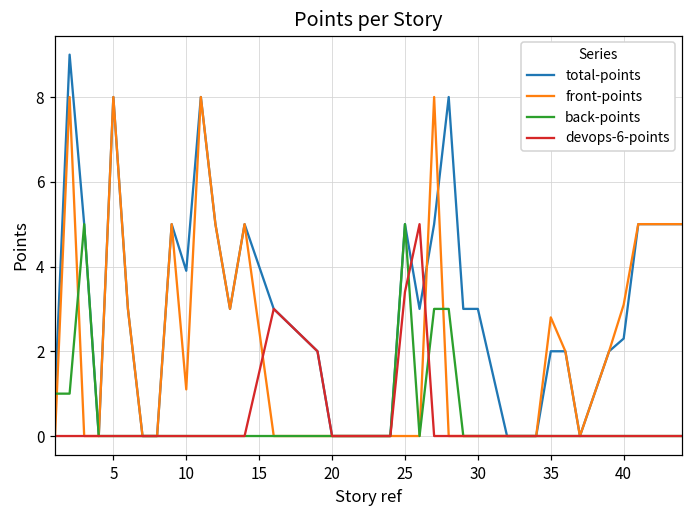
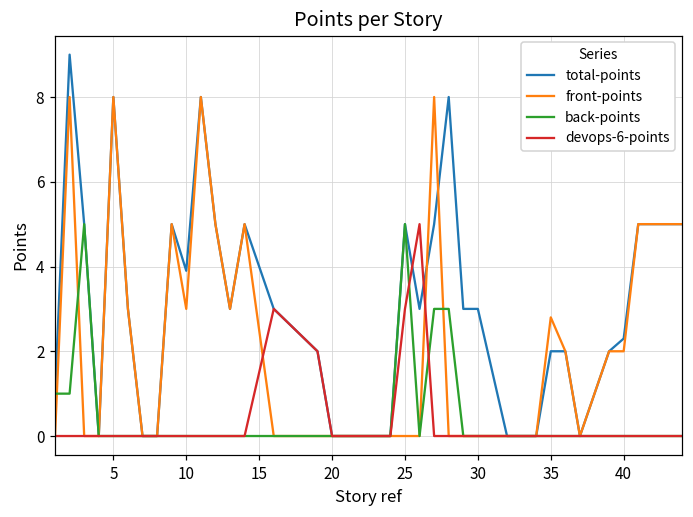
  {
    "total-points": {
      "10": 3.9,
      "30": 3.0,
      "35": 2.0,
      "40": 2.3
    },
    "front-points": {
-     "10": 1.1,
+     "10": 3.0,
      "25": 0.0,
      "35": 2.8,
-     "40": 3.1
+     "40": 2.0
    },
    "devops-6-points": {
-     "25": 3.4
+     "25": 3.0
    }
  }
